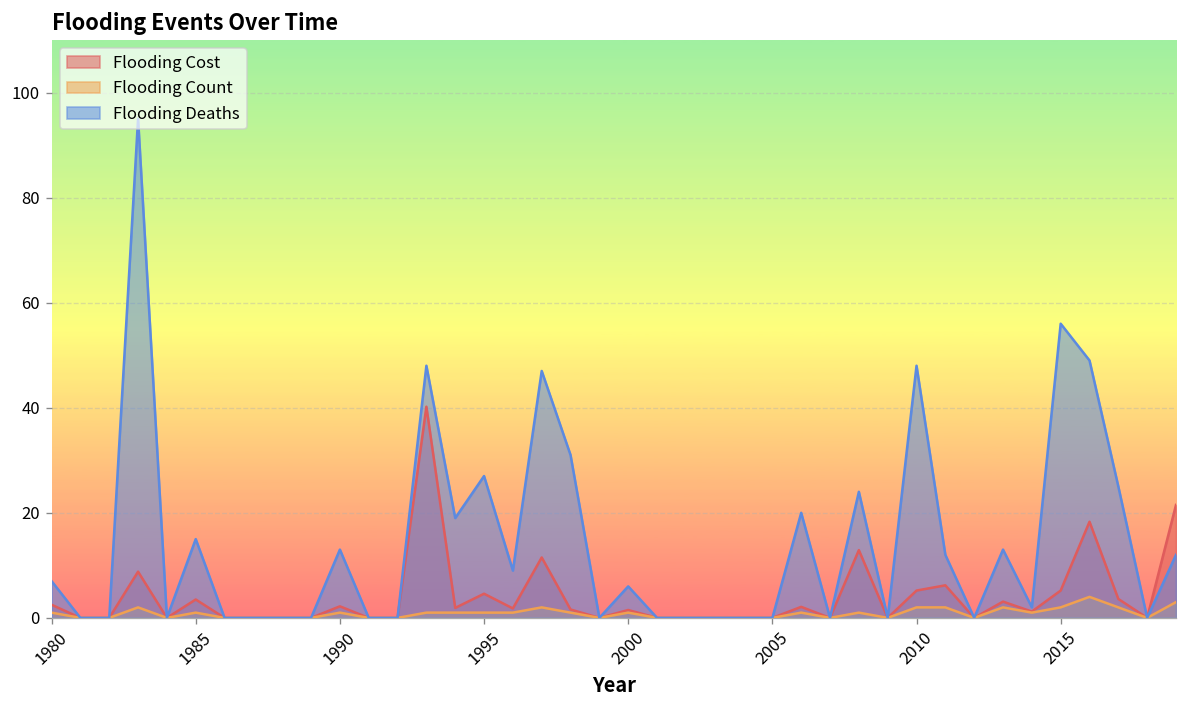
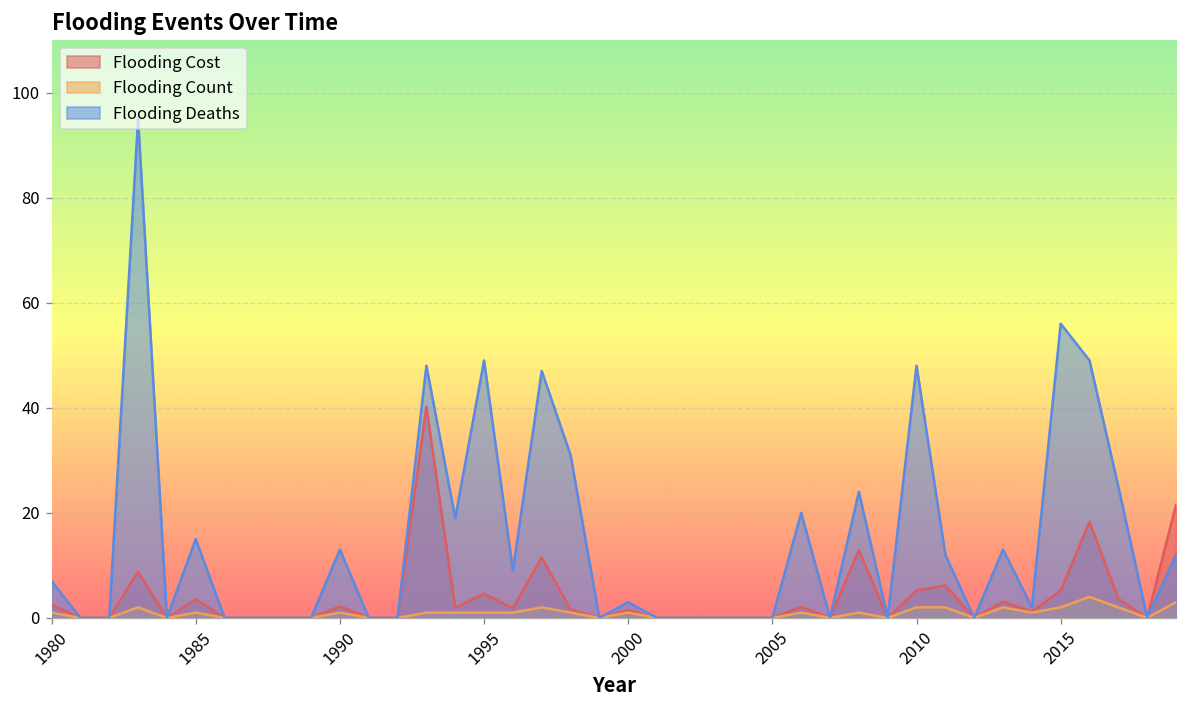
  {
    "Flooding Deaths": {
      "1980": 7,
      "1985": 15,
      "1990": 13,
-     "1995": 27,
-     "2000": 6,
+     "1995": 49,
+     "2000": 3,
      "2010": 48,
      "2015": 56
    }
  }
